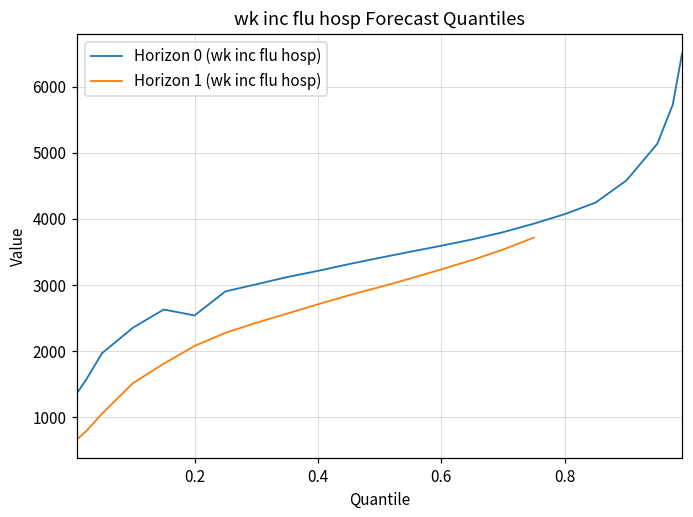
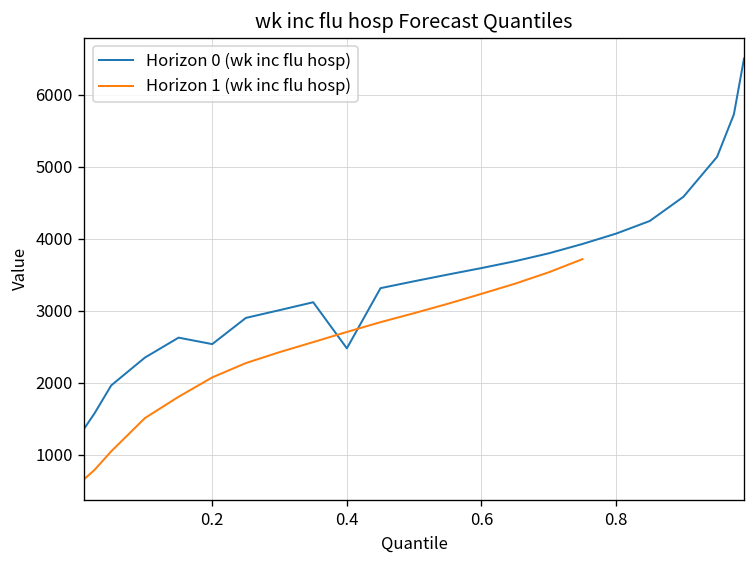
  {
    "Horizon 0 (wk inc flu hosp)": {
      "0.2": 2500,
-     "0.4": 3200,
+     "0.4": 2500,
      "0.6": 3600,
      "0.8": 4100
    },
    "Horizon 1 (wk inc flu hosp)": {
      "0.2": 2100,
      "0.4": 2700,
      "0.6": 3200
    }
  }
